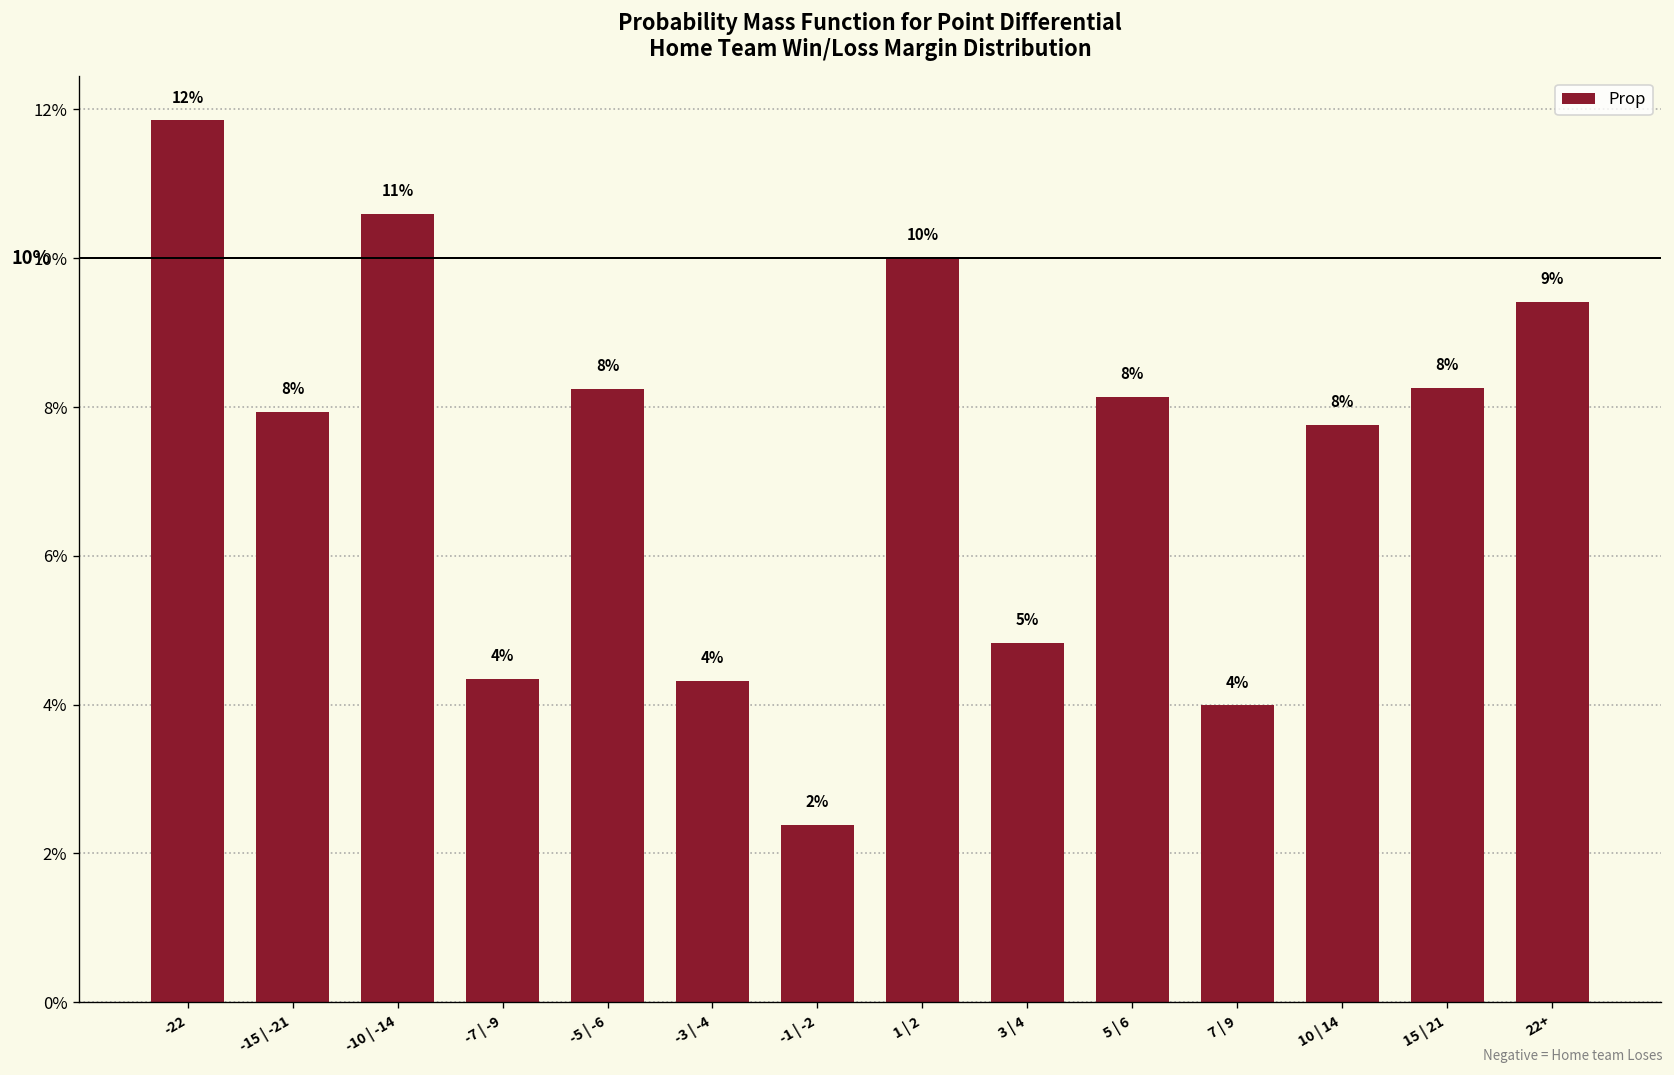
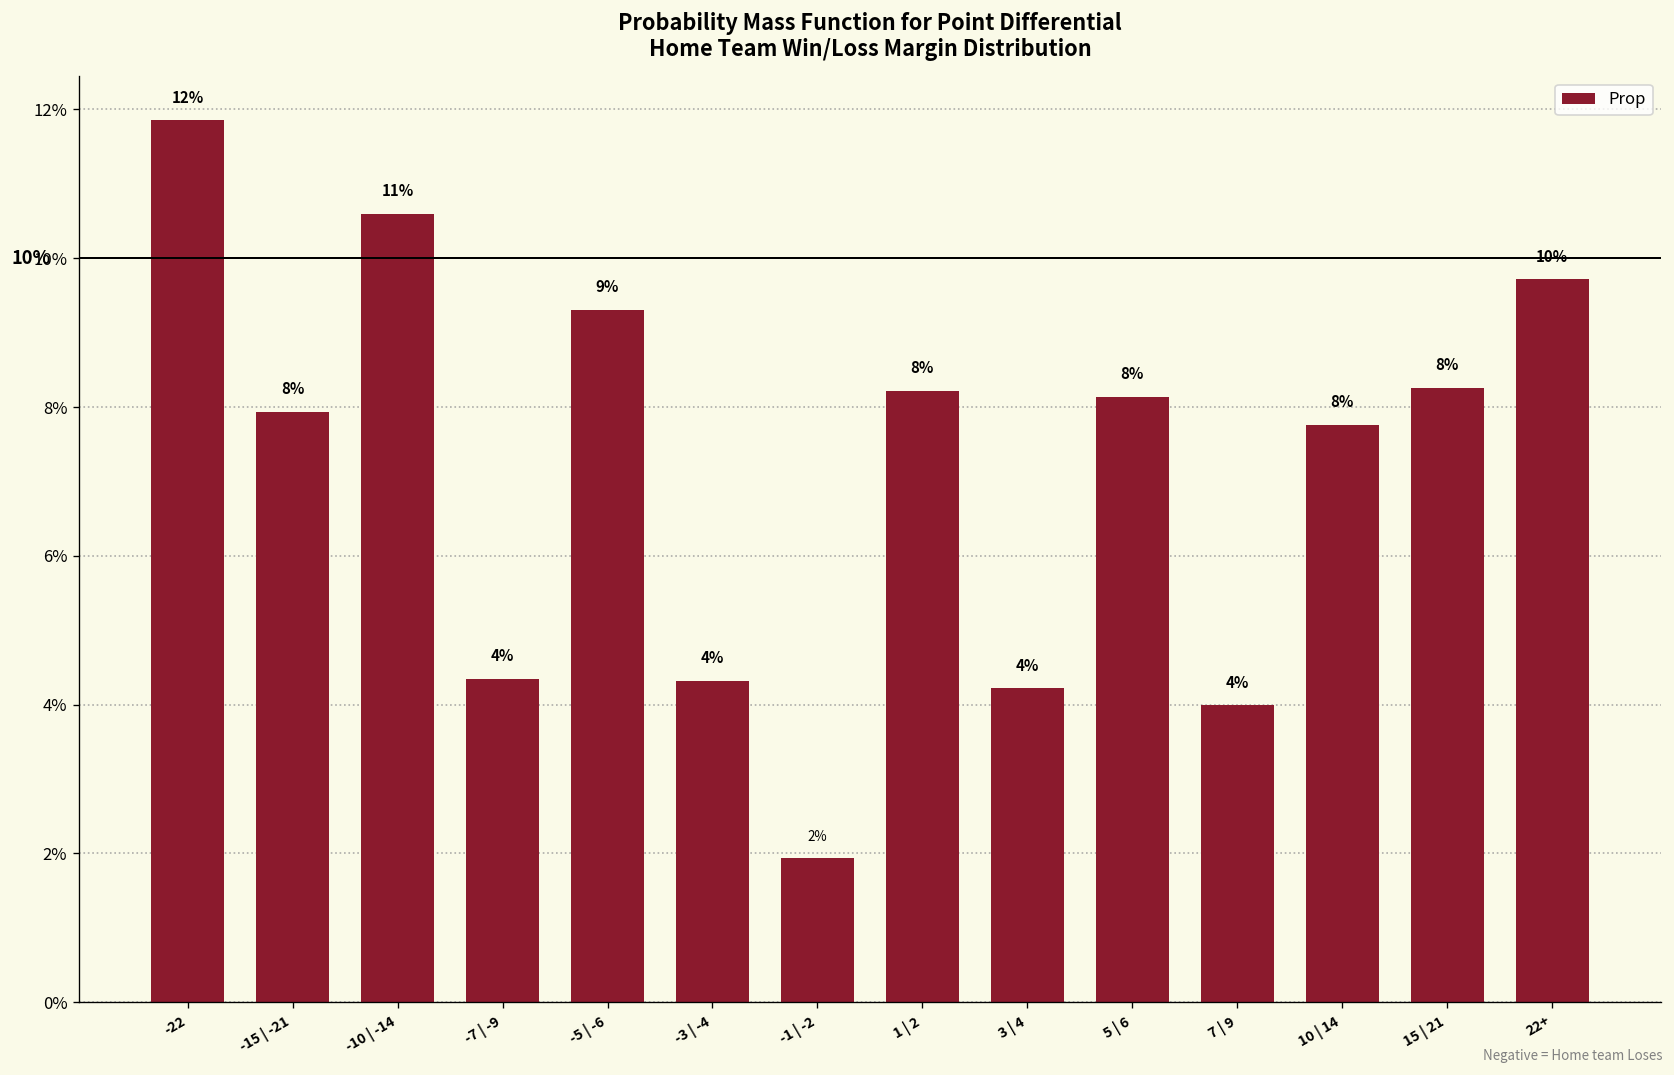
  {
    "-22": "12%",
    "-15 | -21": "8%",
    "-10 | -14": "11%",
    "-7 | -9": "4%",
-   "-5 | -6": "8%",
+   "-5 | -6": "9%",
    "-3 | -4": "4%",
-   "-1 | -2": "2.4%",
-   "1 | 2": "10%",
-   "3 | 4": "5%",
+   "-1 | -2": "1.9%",
+   "1 | 2": "8%",
+   "3 | 4": "4%",
    "5 | 6": "8%",
    "7 | 9": "4%",
    "10 | 14": "8%",
    "15 | 21": "8%",
-   "22+": "9%"
+   "22+": "10%"
  }
